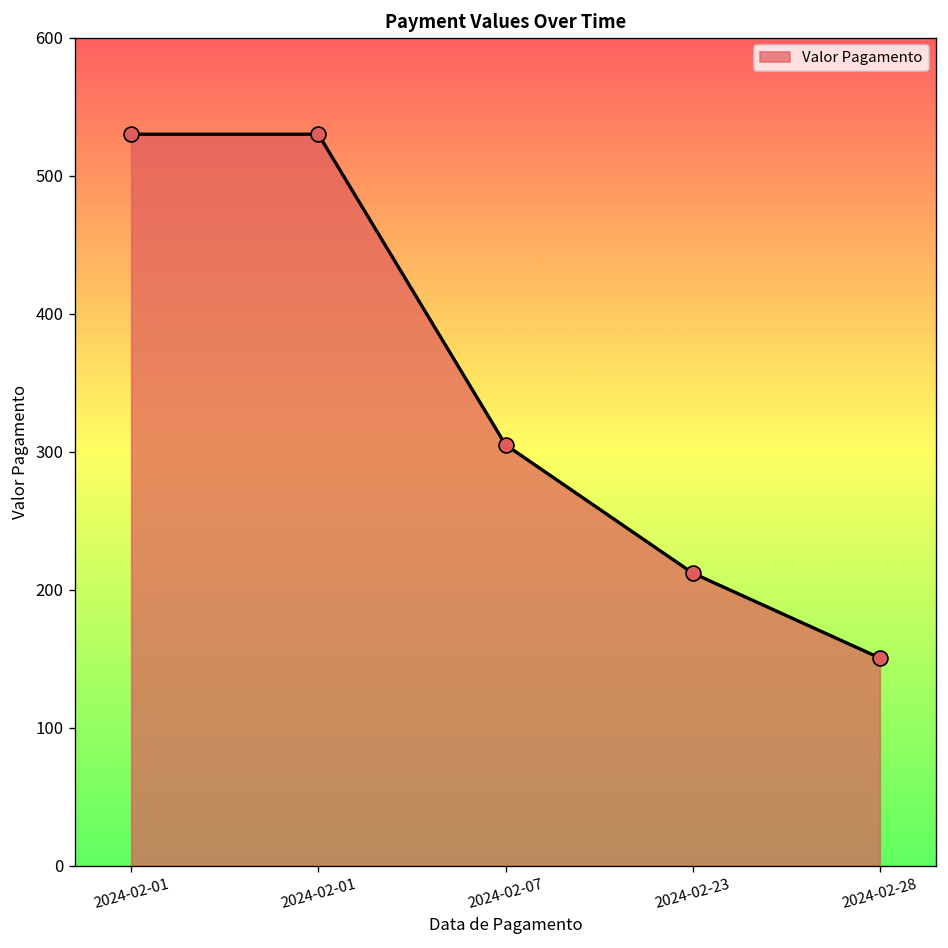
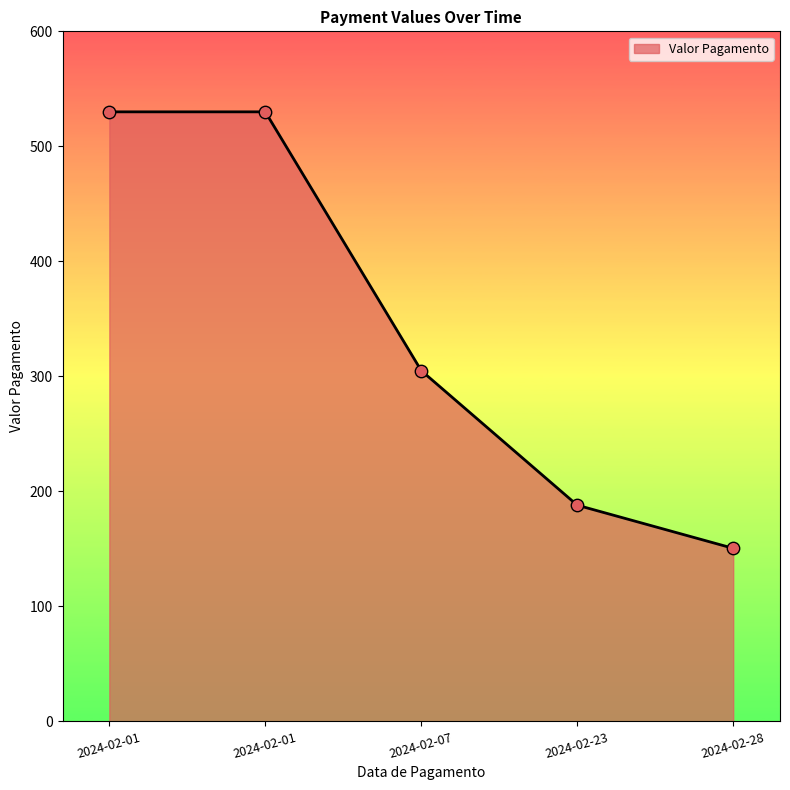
  {
    "2024-02-07": 305,
-   "2024-02-23": 212,
+   "2024-02-23": 188,
    "2024-02-28": 151
  }
